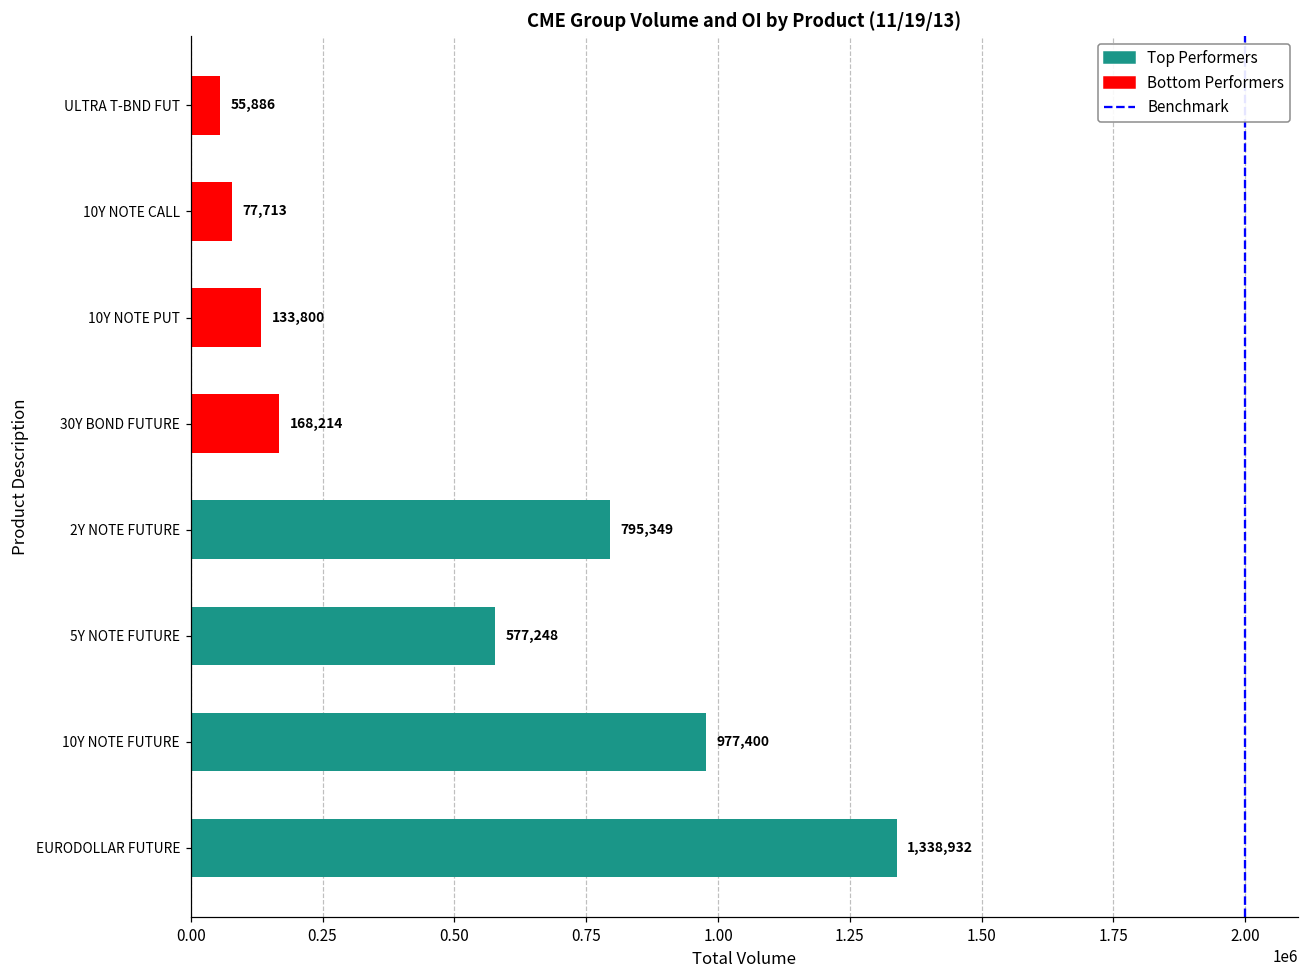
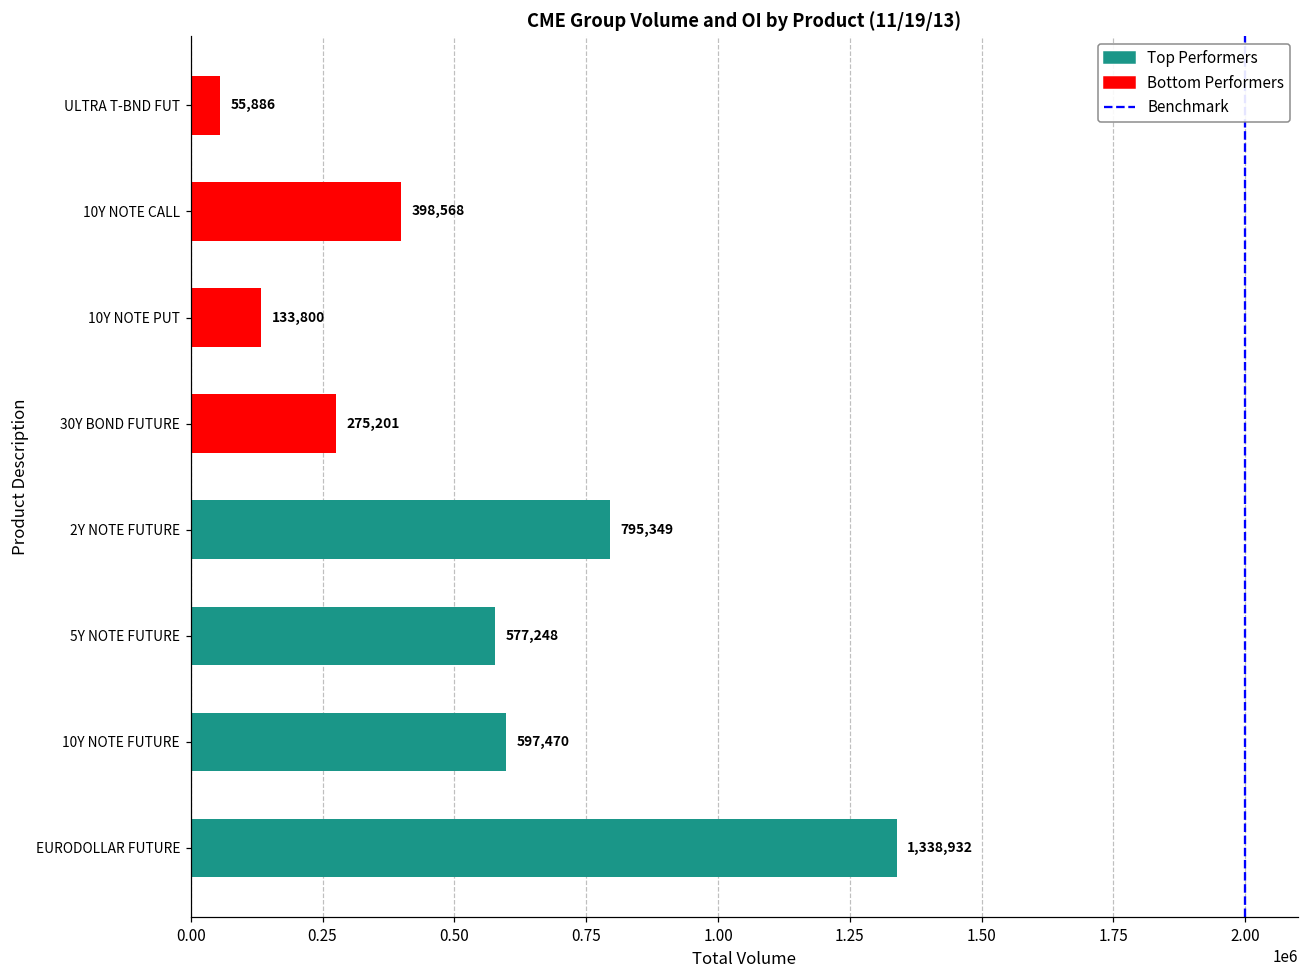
  {
    "ULTRA T-BND FUT": "55,886",
-   "10Y NOTE CALL": "77,713",
+   "10Y NOTE CALL": "398,568",
    "10Y NOTE PUT": "133,800",
-   "30Y BOND FUTURE": "168,214",
+   "30Y BOND FUTURE": "275,201",
    "2Y NOTE FUTURE": "795,349",
    "5Y NOTE FUTURE": "577,248",
-   "10Y NOTE FUTURE": "977,400",
+   "10Y NOTE FUTURE": "597,470",
    "EURODOLLAR FUTURE": "1,338,932"
  }
